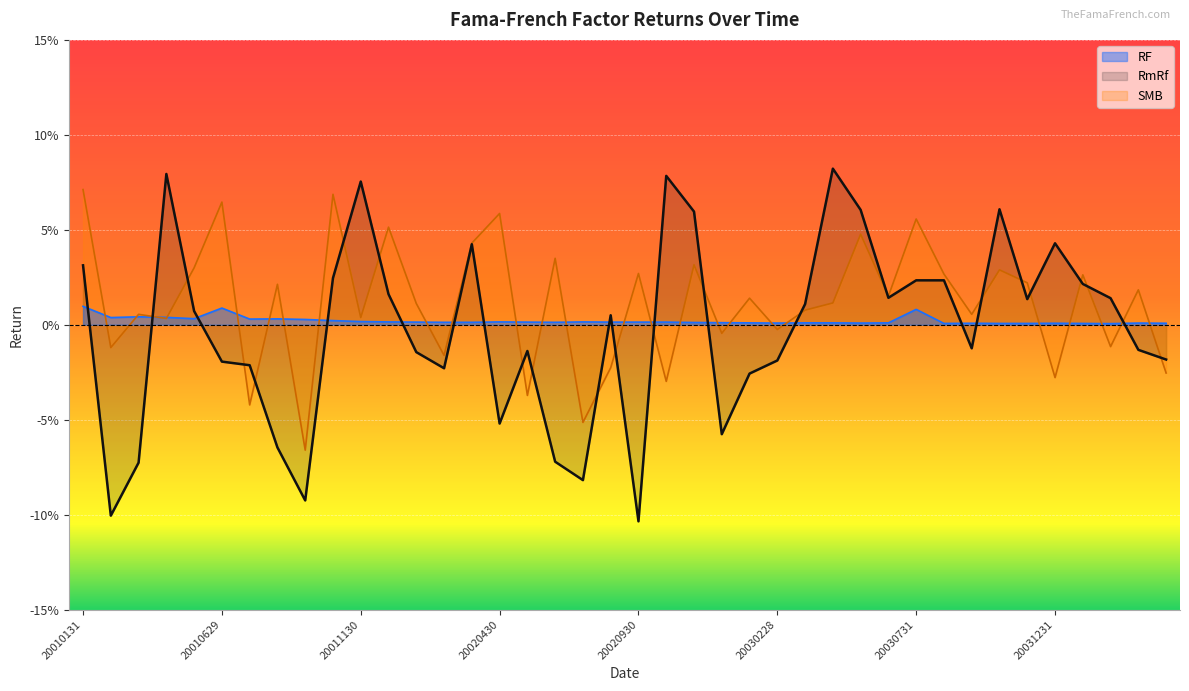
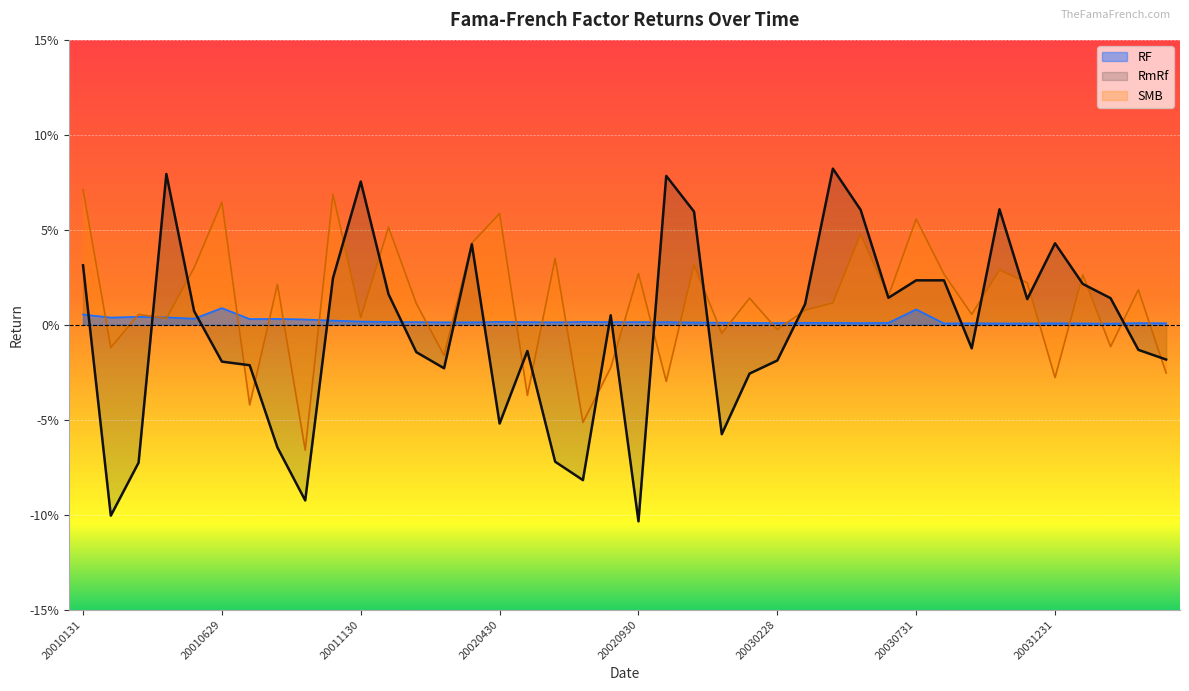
  {
    "RF": {
-     "20010131": "1.0%",
+     "20010131": "0.5%",
      "20010629": "0.9%",
      "20011130": "0.2%",
      "20020430": "0.2%",
      "20020930": "0.1%",
      "20030731": "0.8%"
    }
  }
